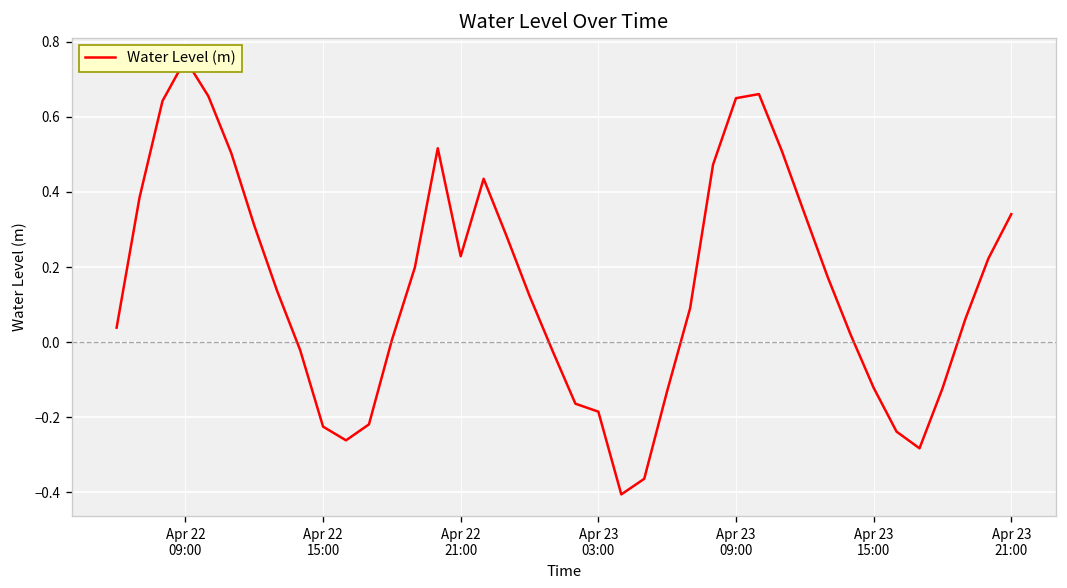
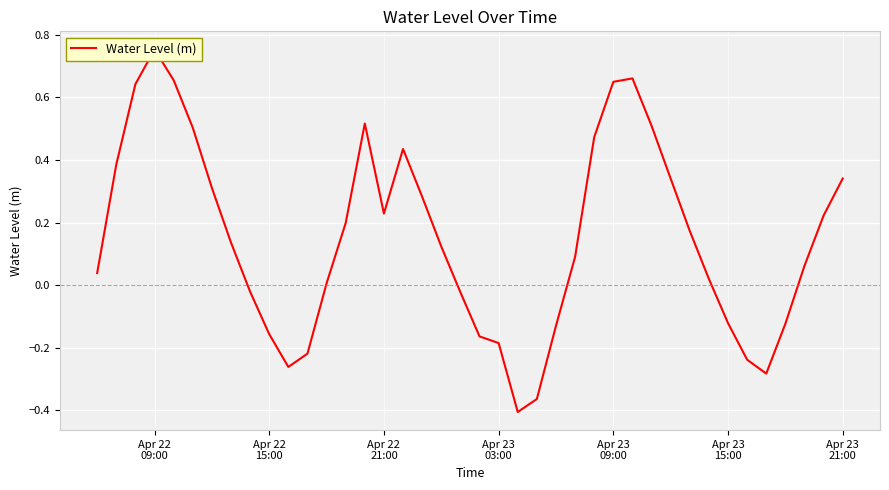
  {
-   "Apr 22 15:00": -0.22,
+   "Apr 22 15:00": -0.16,
    "Apr 22 21:00": 0.23,
    "Apr 23 03:00": -0.19,
    "Apr 23 09:00": 0.65,
    "Apr 23 15:00": -0.12,
    "Apr 23 21:00": 0.34
  }
